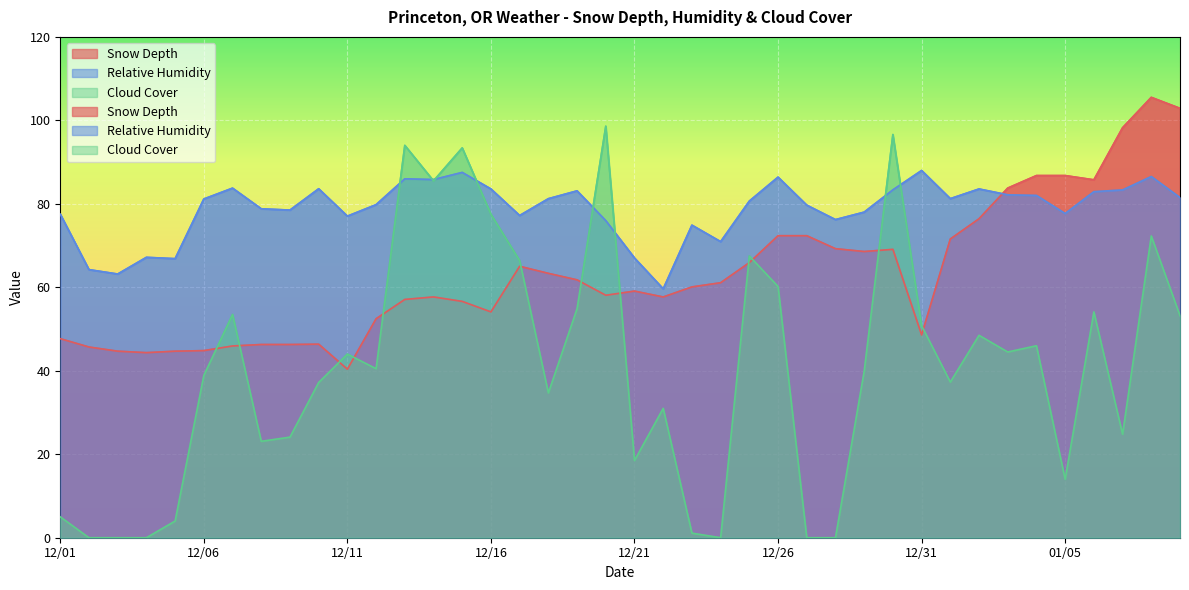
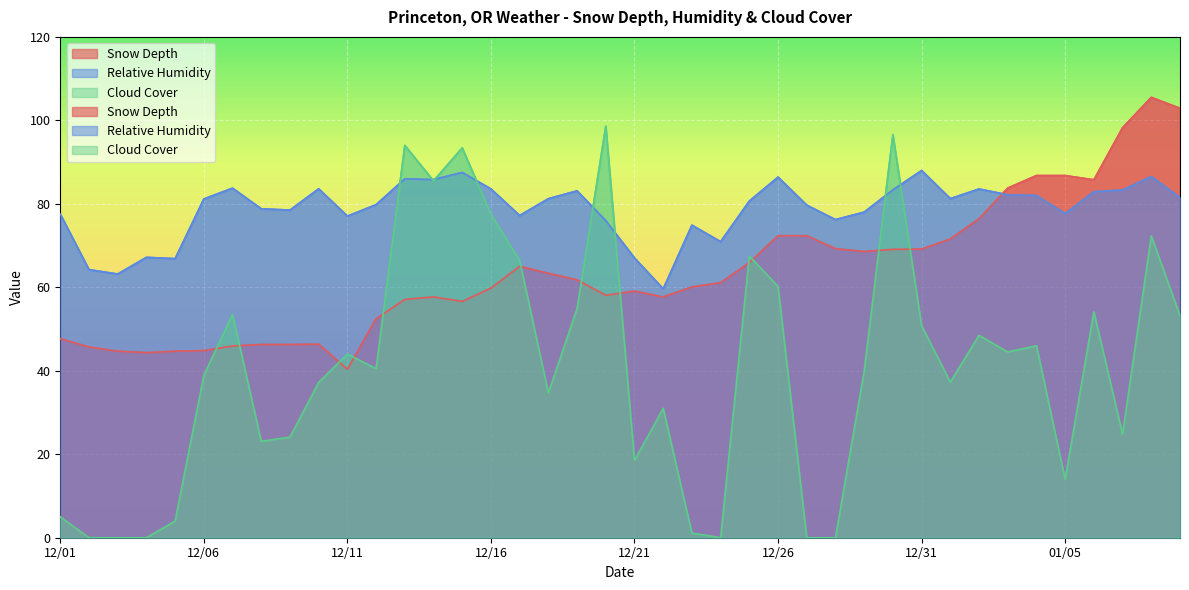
  {
    "Snow Depth": {
      "12/01": 48,
      "12/06": 45,
      "12/11": 40,
-     "12/16": 54,
+     "12/16": 60,
      "12/21": 59,
      "12/26": 72,
-     "12/31": 49,
+     "12/31": 69,
      "01/05": 87
    },
    "Relative Humidity": {
      "12/01": 78,
      "12/06": 81,
      "12/11": 77,
      "12/16": 84,
      "12/21": 67,
      "12/26": 86,
      "12/31": 88,
      "01/05": 78
    },
    "Cloud Cover": {
      "12/01": 5,
      "12/06": 39,
      "12/11": 44,
      "12/16": 78,
      "12/21": 19,
      "12/26": 60,
      "12/31": 51,
      "01/05": 14
    }
  }
